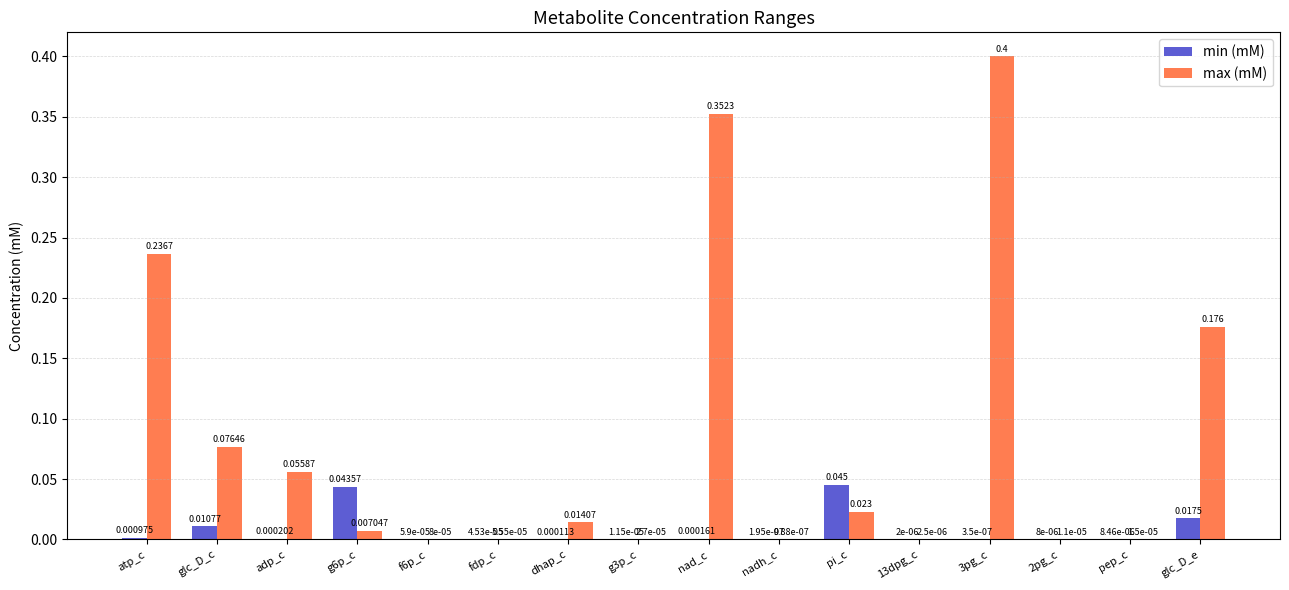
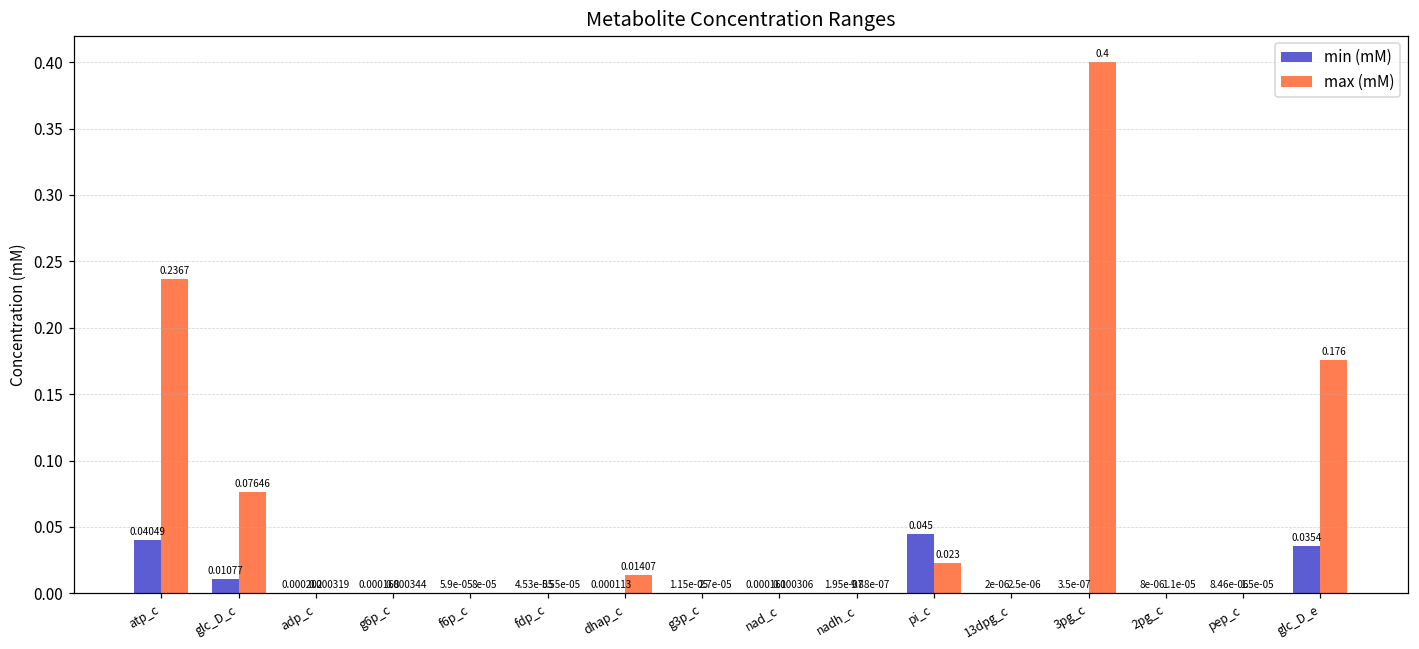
  {
    "min (mM)": {
-     "atp_c": "0.000975",
+     "atp_c": "0.04049",
      "glc_D_c": "0.01077",
-     "g6p_c": "0.04357",
+     "g6p_c": "0.000168",
      "f6p_c": "5.9e-05",
      "dhap_c": "0.000113",
      "pi_c": "0.045",
      "13dpg_c": "2e-06",
      "3pg_c": "3.5e-07",
      "2pg_c": "8e-06",
-     "glc_D_e": "0.0175"
+     "glc_D_e": "0.0354"
    },
    "max (mM)": {
      "atp_c": "0.2367",
      "glc_D_c": "0.07646",
-     "adp_c": "0.05587",
-     "g6p_c": "0.007047",
+     "adp_c": "0.000319",
+     "g6p_c": "0.000344",
      "f6p_c": "8e-05",
      "dhap_c": "0.01407",
-     "nad_c": "0.3523",
+     "nad_c": "0.000306",
      "pi_c": "0.023",
      "13dpg_c": "2.5e-06",
      "3pg_c": "0.4",
      "2pg_c": "1.1e-05",
      "glc_D_e": "0.176"
    }
  }
